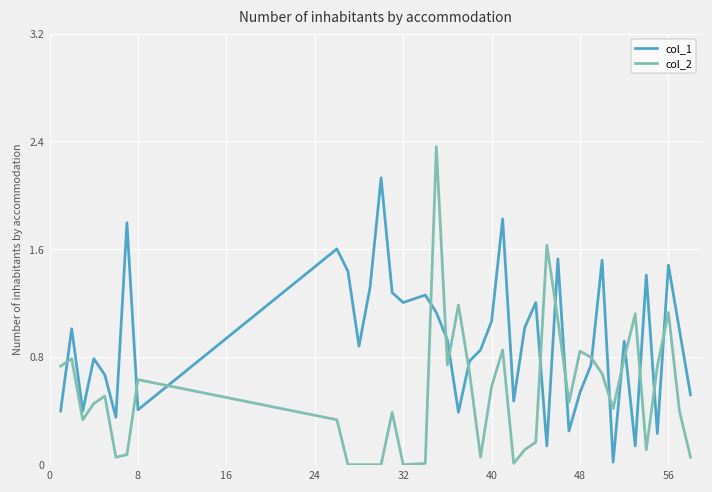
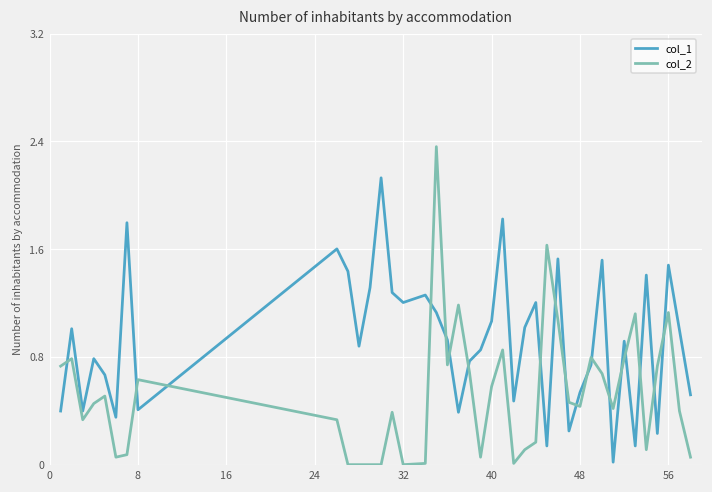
  {
    "col_1": {
      "8": 0.41,
      "32": 1.20,
      "40": 1.06,
      "48": 0.54,
      "56": 1.48
    },
    "col_2": {
      "8": 0.63,
      "32": 0.00,
      "40": 0.58,
-     "48": 0.84,
+     "48": 0.43,
      "56": 1.13
    }
  }
